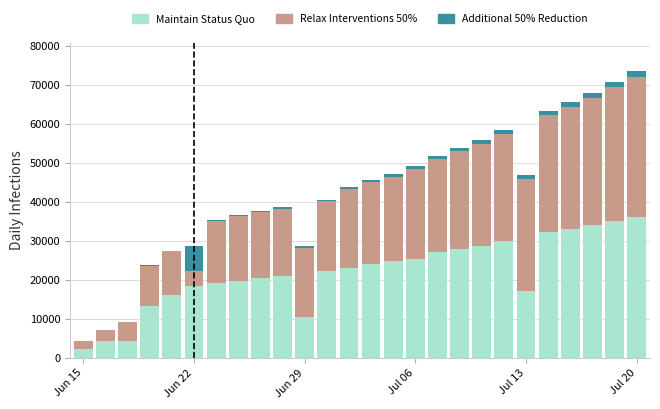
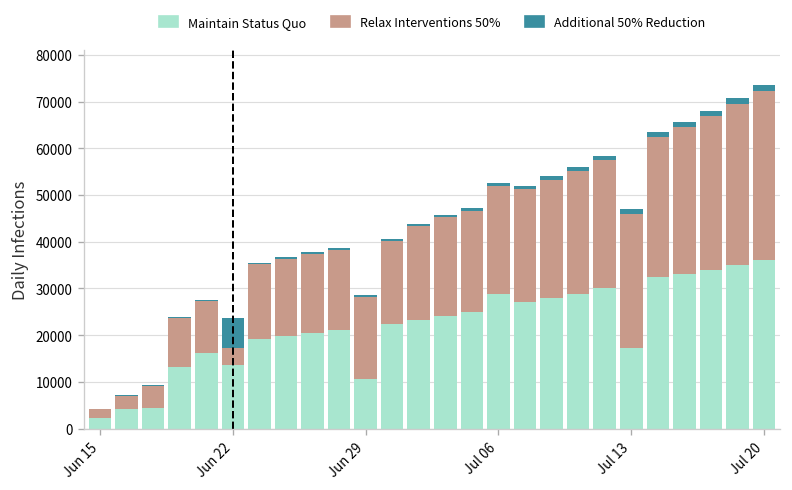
  {
    "Maintain Status Quo": {
      "Jun 15": 2000,
-     "Jun 22": 19000,
+     "Jun 22": 14000,
      "Jun 29": 11000,
-     "Jul 06": 25000,
+     "Jul 06": 29000,
      "Jul 13": 17000,
      "Jul 20": 36000
    },
    "Relax Interventions 50%": {
      "Jun 15": 2000,
      "Jun 22": 4000,
      "Jun 29": 18000,
      "Jul 06": 23000,
      "Jul 13": 29000,
      "Jul 20": 36000
    },
    "Additional 50% Reduction": {
      "Jun 15": 0,
      "Jun 22": 6000,
      "Jul 13": 1000,
      "Jul 20": 1000
    }
  }
